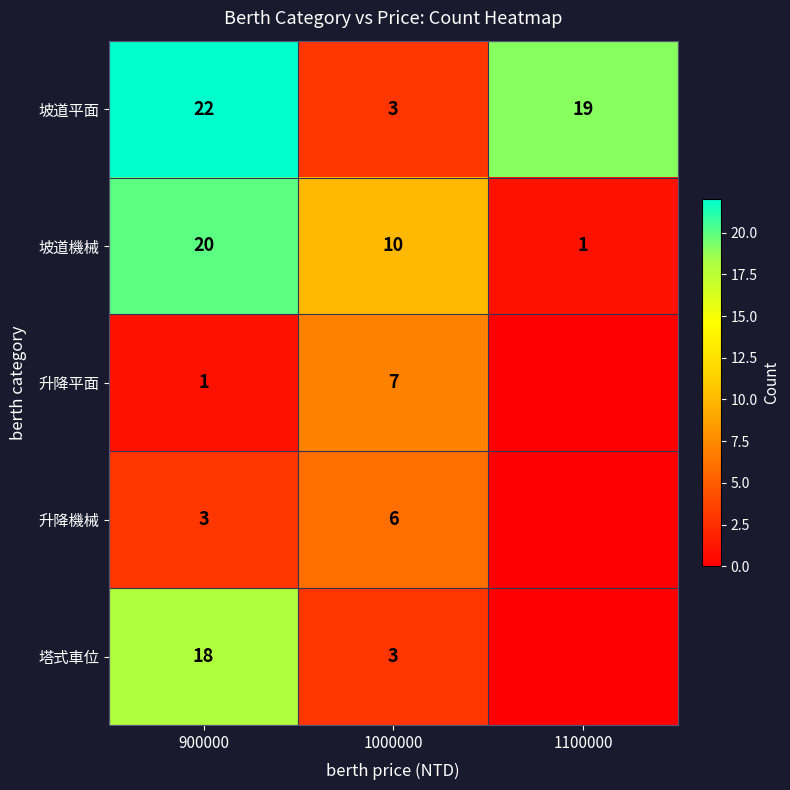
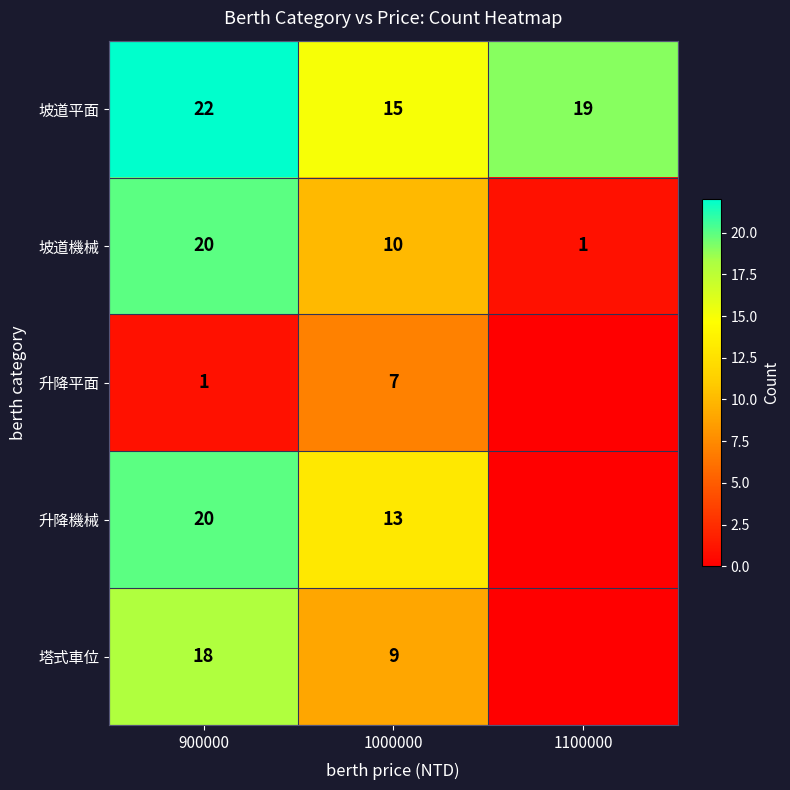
  {
    "坡道平面": {
      "900000": 22,
-     "1000000": 3,
+     "1000000": 15,
      "1100000": 19
    },
    "坡道機械": {
      "900000": 20,
      "1000000": 10,
      "1100000": 1
    },
    "升降平面": {
      "900000": 1,
      "1000000": 7
    },
    "升降機械": {
-     "900000": 3,
-     "1000000": 6
+     "900000": 20,
+     "1000000": 13
    },
    "塔式車位": {
      "900000": 18,
-     "1000000": 3
+     "1000000": 9
    }
  }
